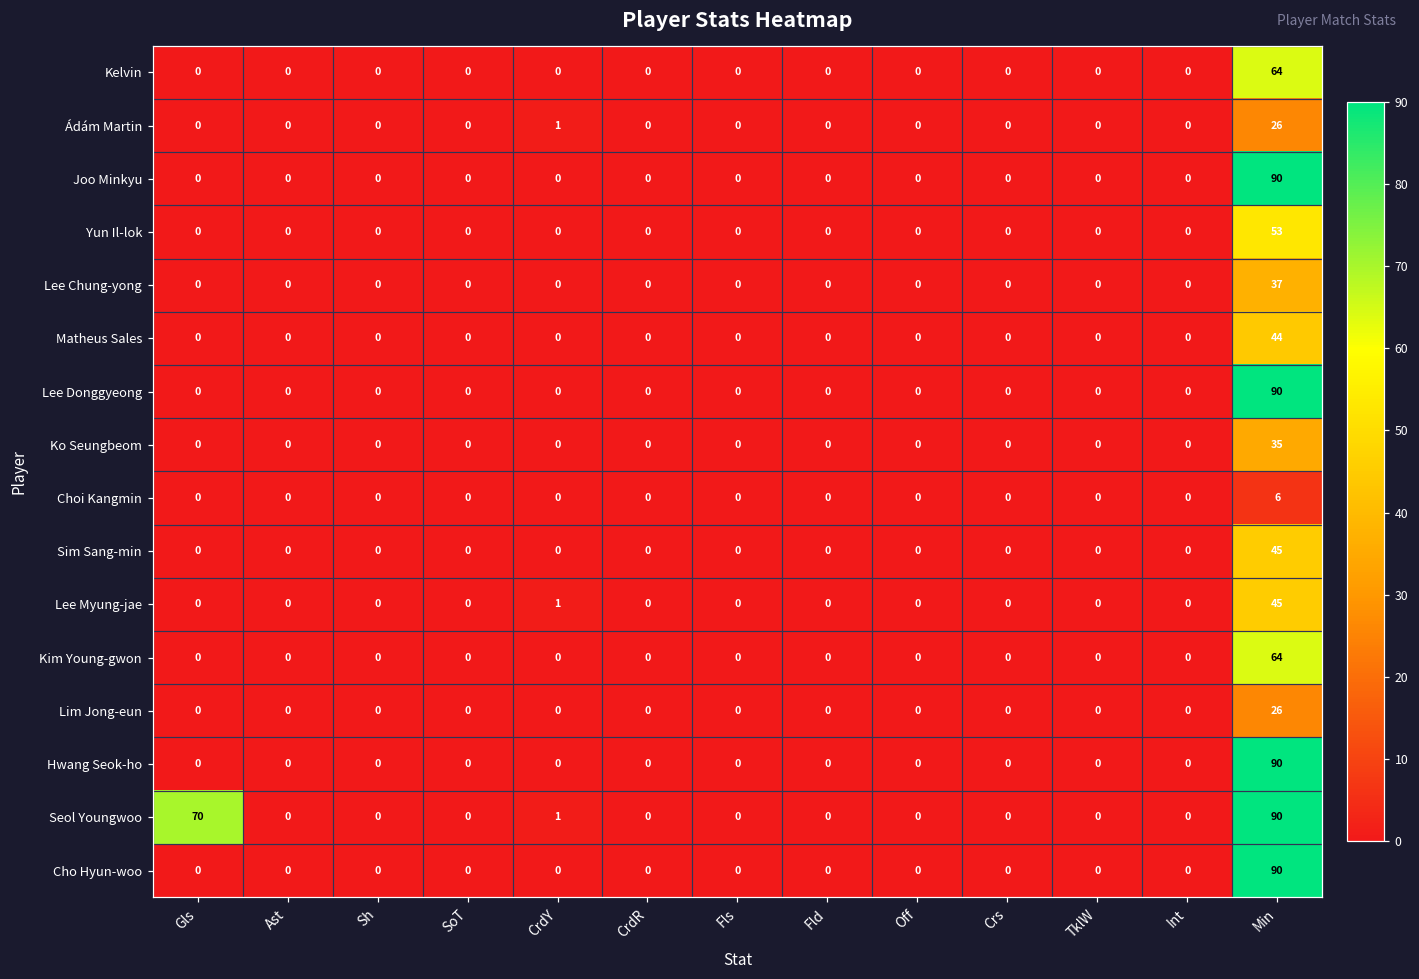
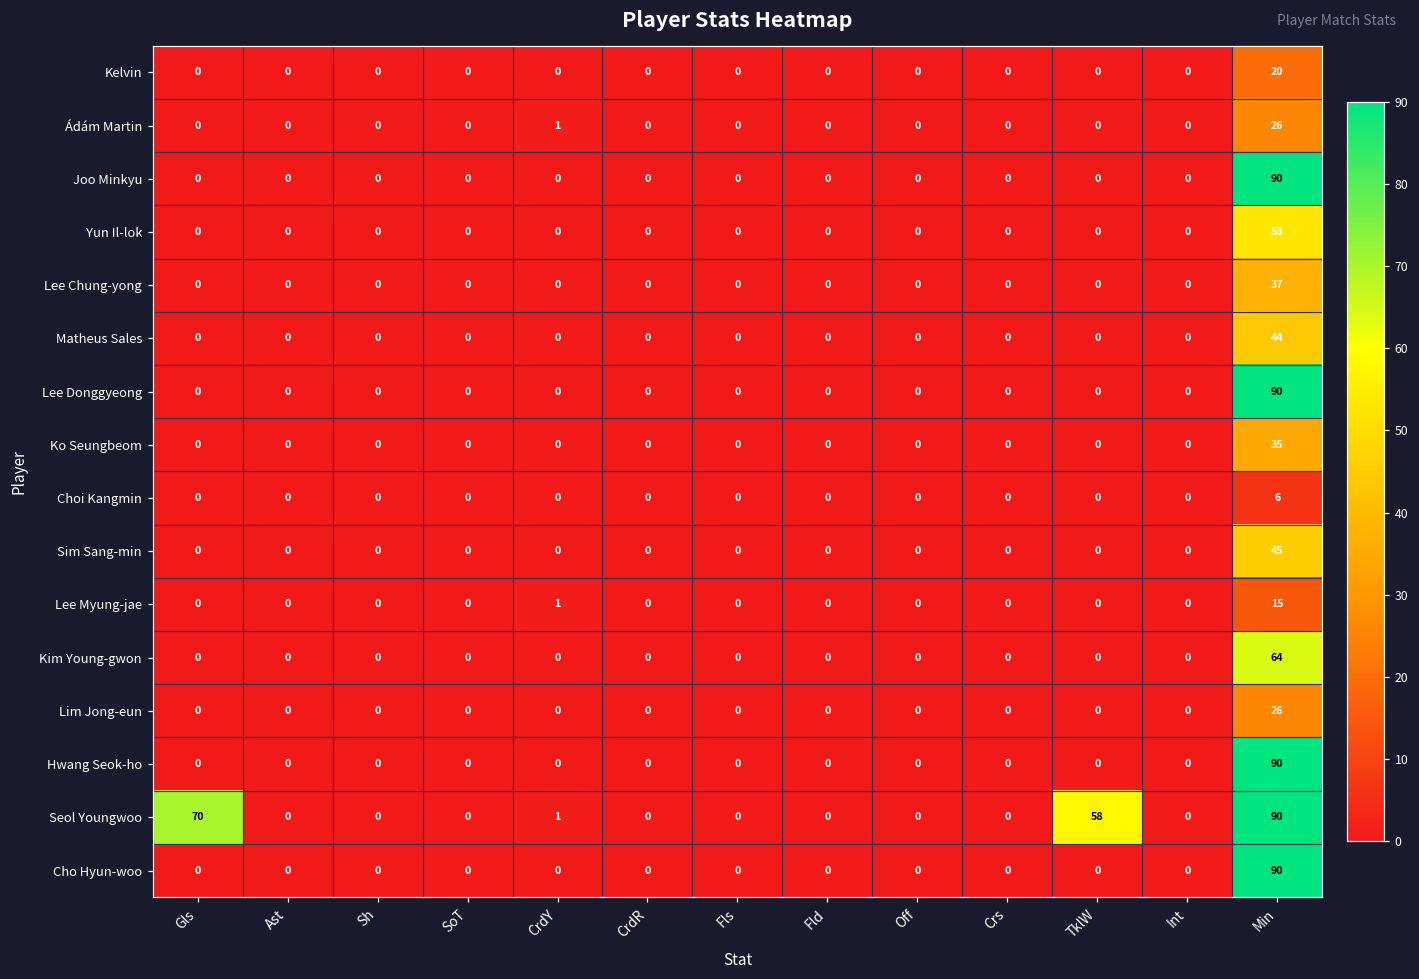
  {
    "Kelvin": {
      "Gls": 0,
      "Ast": 0,
      "Sh": 0,
      "SoT": 0,
      "CrdY": 0,
      "CrdR": 0,
      "Fls": 0,
      "Fld": 0,
      "Off": 0,
      "Crs": 0,
      "TklW": 0,
      "Int": 0,
-     "Min": 64
+     "Min": 20
    },
    "Lee Myung-jae": {
      "Gls": 0,
      "Ast": 0,
      "Sh": 0,
      "SoT": 0,
      "CrdY": 1,
      "CrdR": 0,
      "Fls": 0,
      "Fld": 0,
      "Off": 0,
      "Crs": 0,
      "TklW": 0,
      "Int": 0,
-     "Min": 45
+     "Min": 15
    },
    "Seol Youngwoo": {
      "Gls": 70,
      "Ast": 0,
      "Sh": 0,
      "SoT": 0,
      "CrdY": 1,
      "CrdR": 0,
      "Fls": 0,
      "Fld": 0,
      "Off": 0,
      "Crs": 0,
-     "TklW": 0,
+     "TklW": 58,
      "Int": 0,
      "Min": 90
    }
  }
